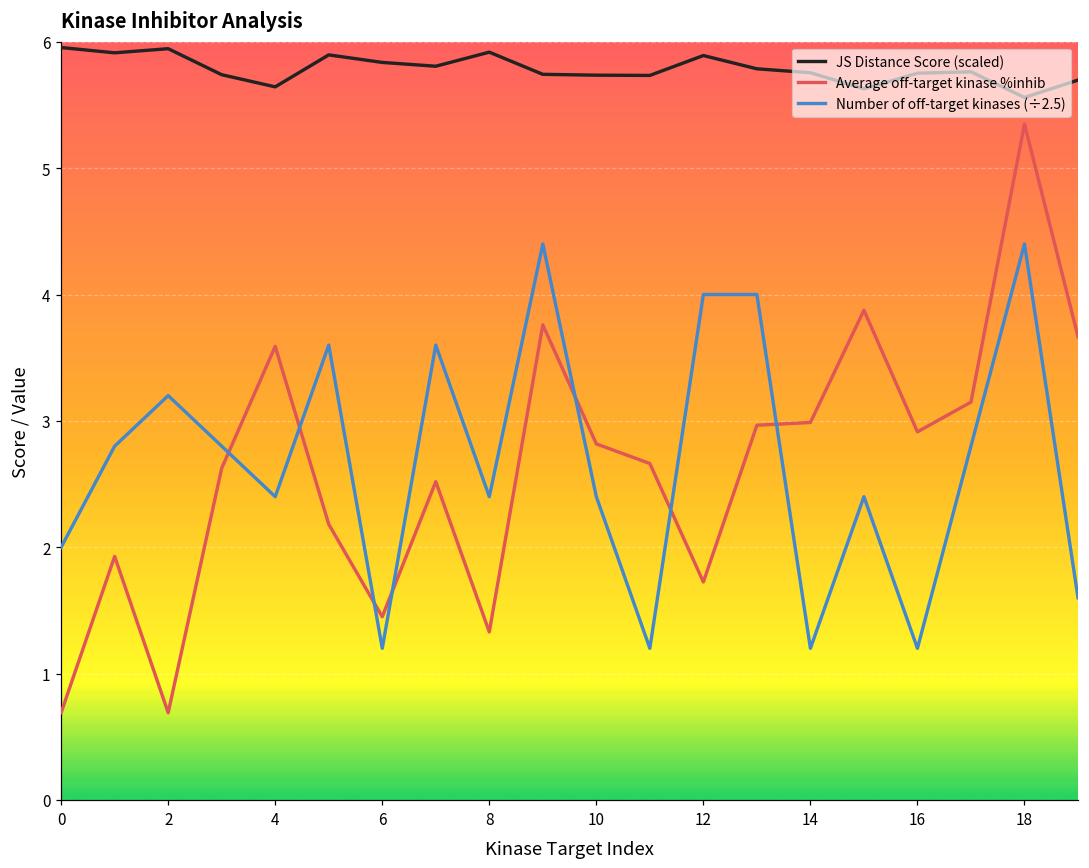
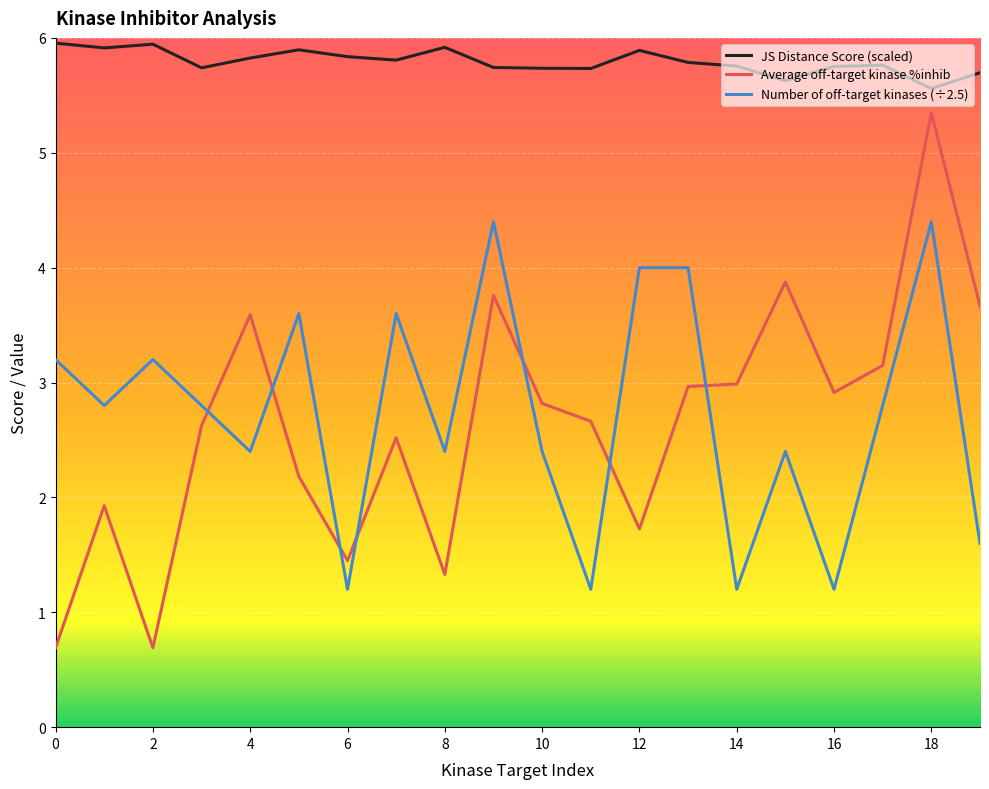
  {
    "JS Distance Score (scaled)": {
      "0": 5.95,
      "2": 5.95,
-     "4": 5.64,
+     "4": 5.82,
      "6": 5.84,
      "8": 5.92,
      "10": 5.74,
      "12": 5.89
    },
    "Average off-target kinase %inhib": {
      "0": 0.69,
      "2": 0.69,
      "4": 3.59,
      "6": 1.45,
      "8": 1.33,
      "10": 2.82,
      "12": 1.73,
      "14": 2.99,
      "16": 2.91,
      "18": 5.35
    },
    "Number of off-target kinases (÷2.5)": {
-     "0": 2.00,
+     "0": 3.20,
      "2": 3.20,
      "4": 2.40,
      "6": 1.20,
      "8": 2.40,
      "10": 2.40,
      "12": 4.00,
      "14": 1.20,
      "16": 1.20,
      "18": 4.40
    }
  }
